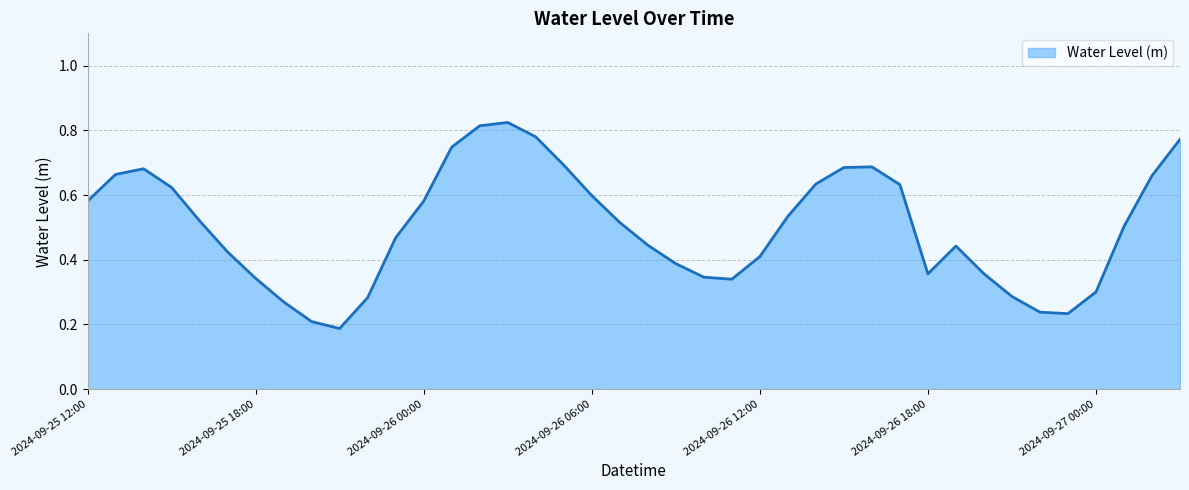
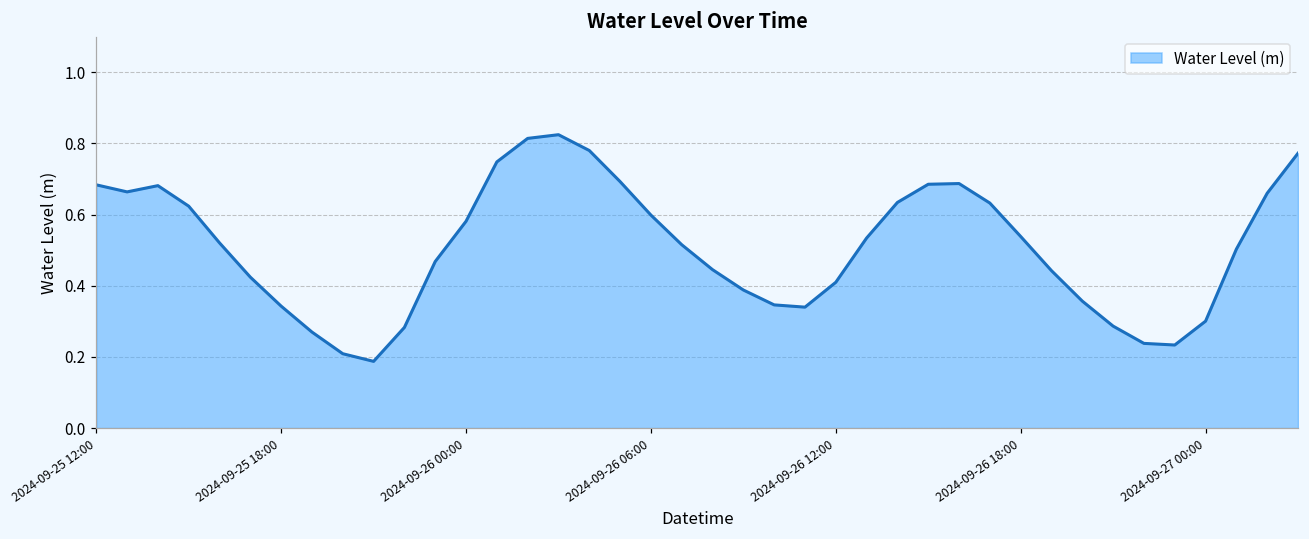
  {
-   "2024-09-25 12:00": 0.58,
+   "2024-09-25 12:00": 0.68,
    "2024-09-25 18:00": 0.34,
    "2024-09-26 00:00": 0.58,
    "2024-09-26 06:00": 0.60,
    "2024-09-26 12:00": 0.41,
-   "2024-09-26 18:00": 0.36,
+   "2024-09-26 18:00": 0.54,
    "2024-09-27 00:00": 0.30
  }
